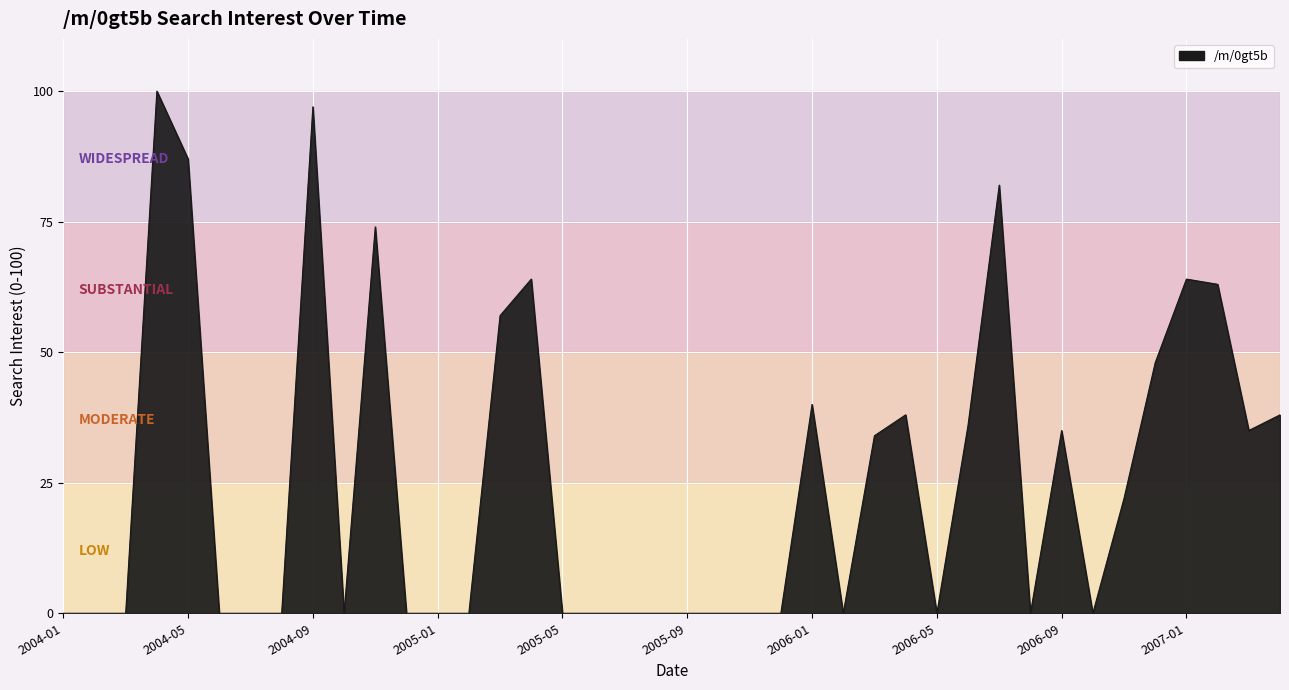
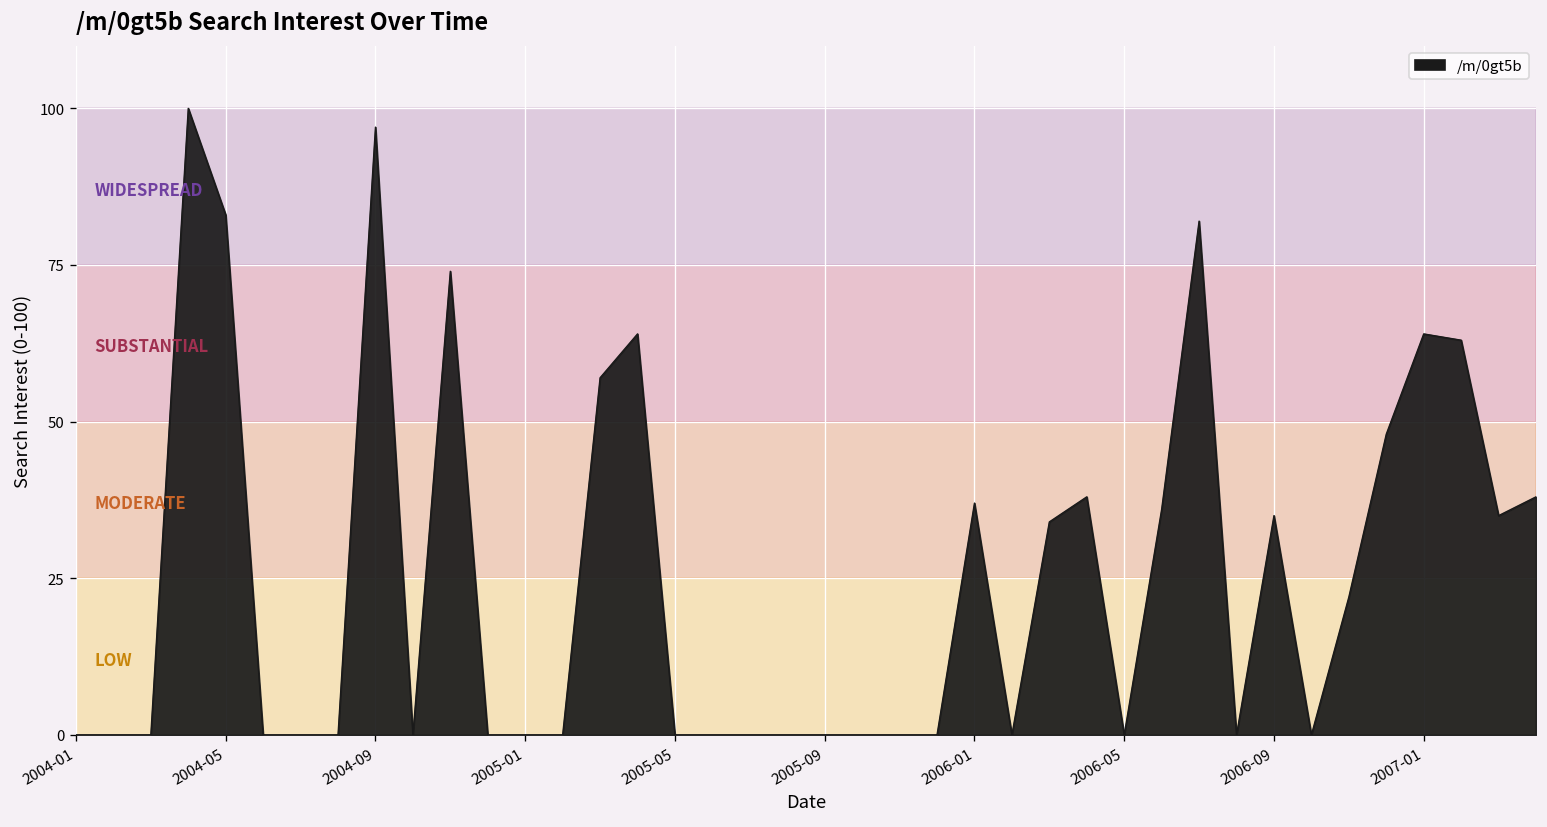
  {
    "2004-01": 0,
-   "2004-05": 87,
+   "2004-05": 83,
    "2004-09": 97,
    "2005-01": 0,
    "2005-05": 0,
    "2005-09": 0,
-   "2006-01": 40,
+   "2006-01": 37,
    "2006-05": 0,
    "2006-09": 35,
    "2007-01": 64
  }
